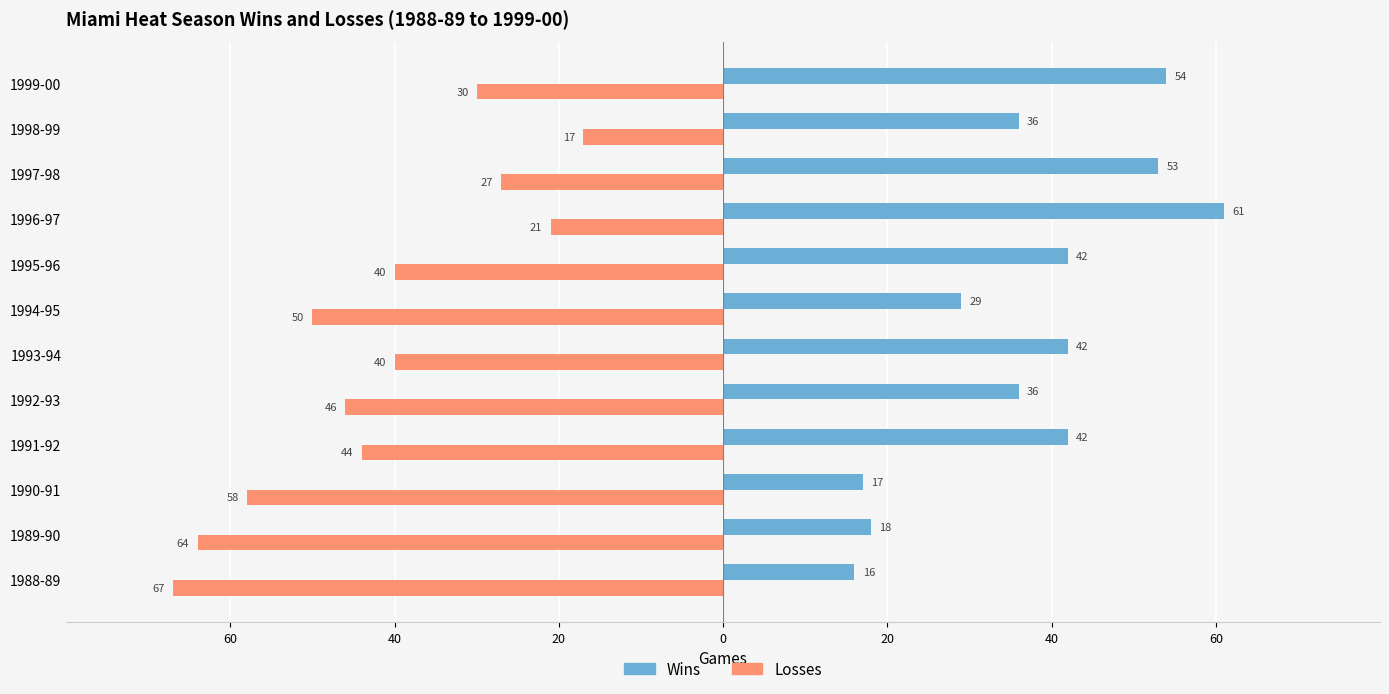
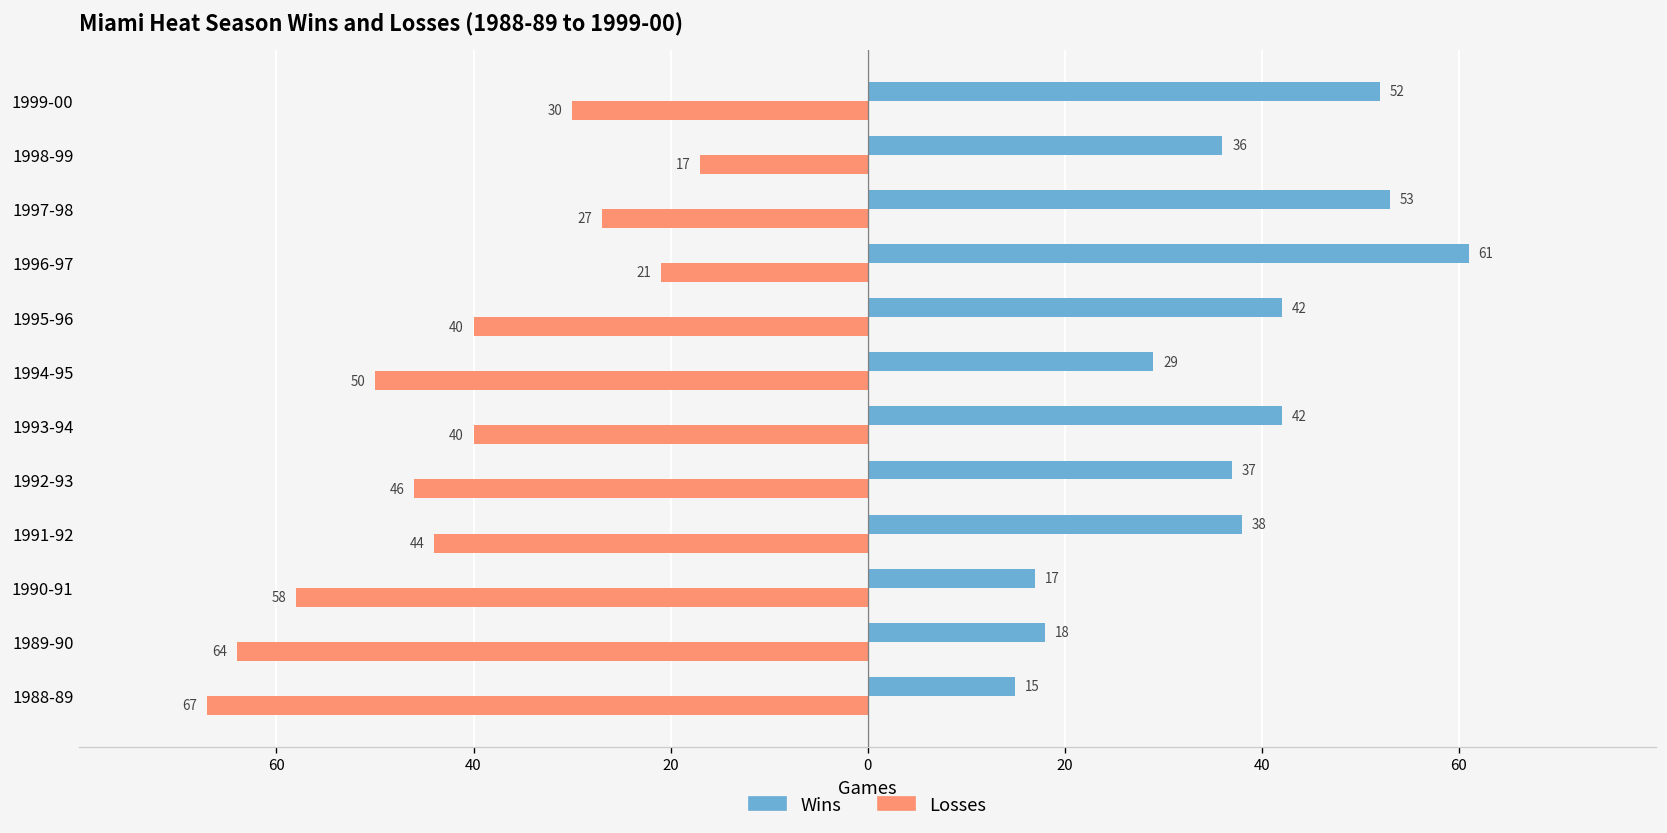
  {
    "Wins": {
-     "1999-00": 54,
+     "1999-00": 52,
      "1998-99": 36,
      "1997-98": 53,
      "1996-97": 61,
      "1995-96": 42,
      "1994-95": 29,
      "1993-94": 42,
-     "1992-93": 36,
-     "1991-92": 42,
+     "1992-93": 37,
+     "1991-92": 38,
      "1990-91": 17,
      "1989-90": 18,
-     "1988-89": 16
+     "1988-89": 15
    }
  }
